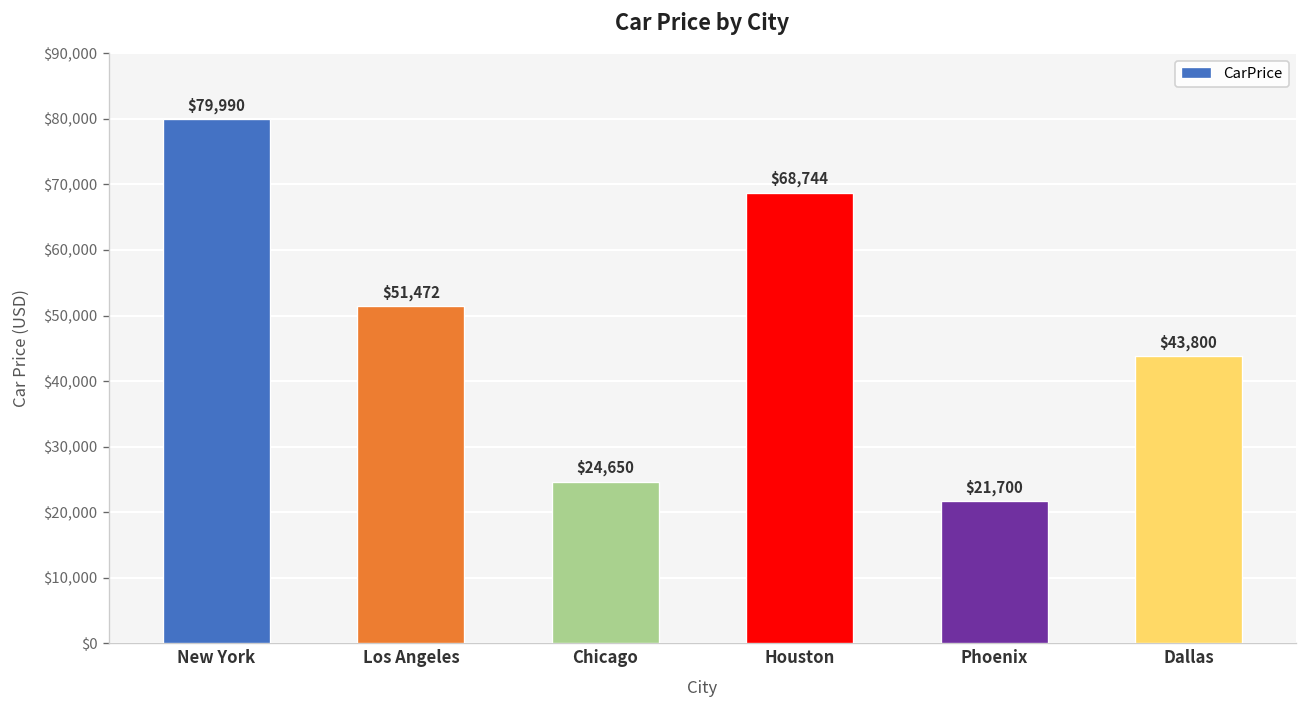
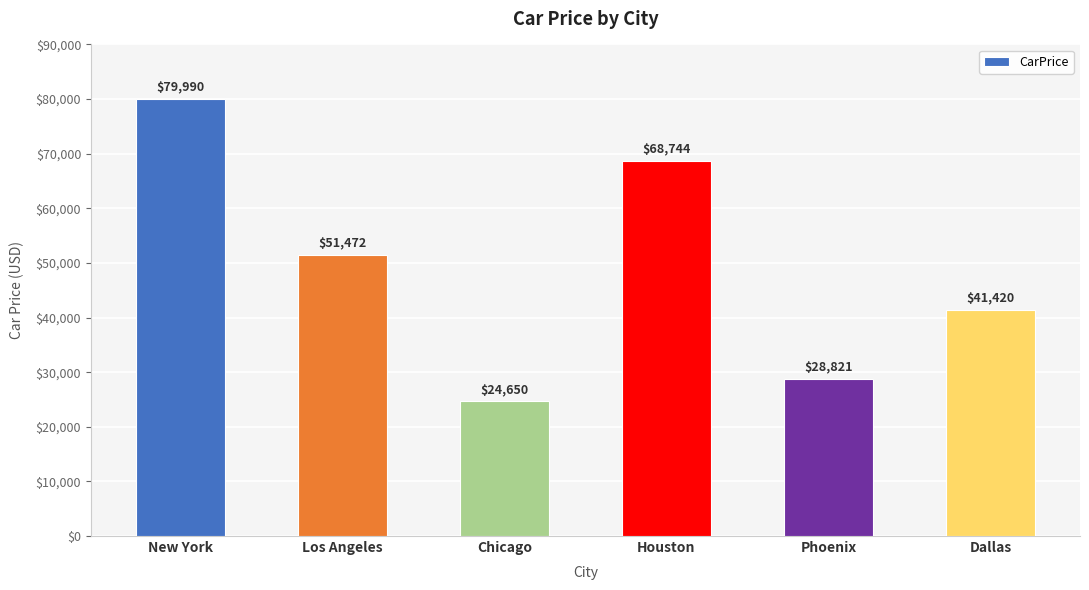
  {
    "New York": "$79,990",
    "Los Angeles": "$51,472",
    "Chicago": "$24,650",
    "Houston": "$68,744",
-   "Phoenix": "$21,700",
-   "Dallas": "$43,800"
+   "Phoenix": "$28,821",
+   "Dallas": "$41,420"
  }
